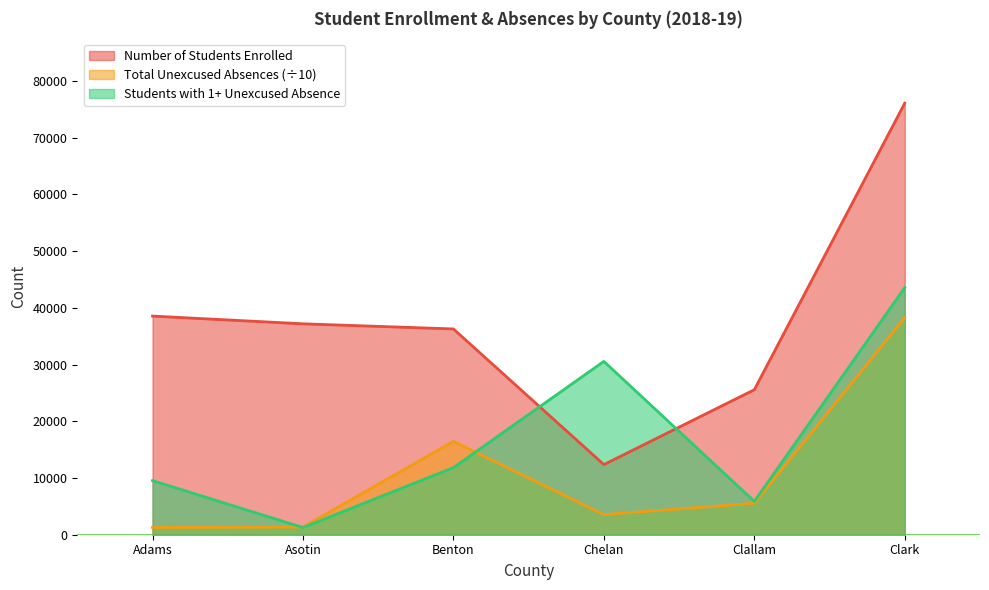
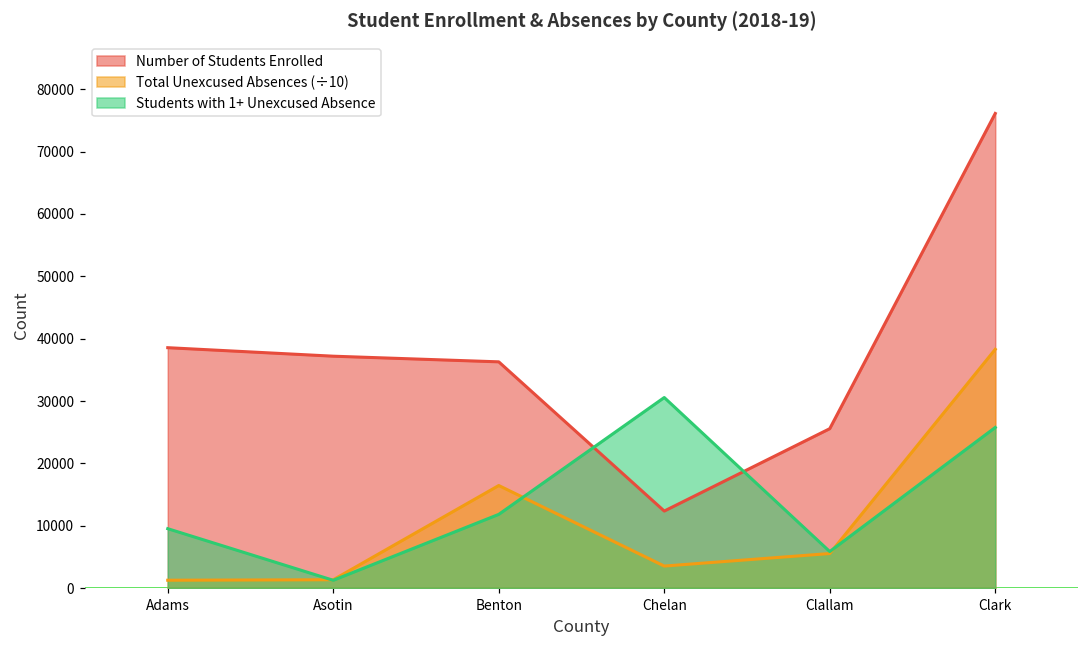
  {
    "Number of Students Enrolled": {
      "Adams": 39000,
      "Asotin": 37000,
      "Benton": 36000,
      "Chelan": 12000,
      "Clallam": 26000,
      "Clark": 76000
    },
    "Total Unexcused Absences (÷10)": {
      "Adams": 1000,
      "Benton": 16000,
      "Chelan": 4000,
      "Clark": 38000
    },
    "Students with 1+ Unexcused Absence": {
      "Adams": 10000,
      "Benton": 12000,
      "Chelan": 31000,
-     "Clark": 44000
+     "Clark": 26000
    }
  }
